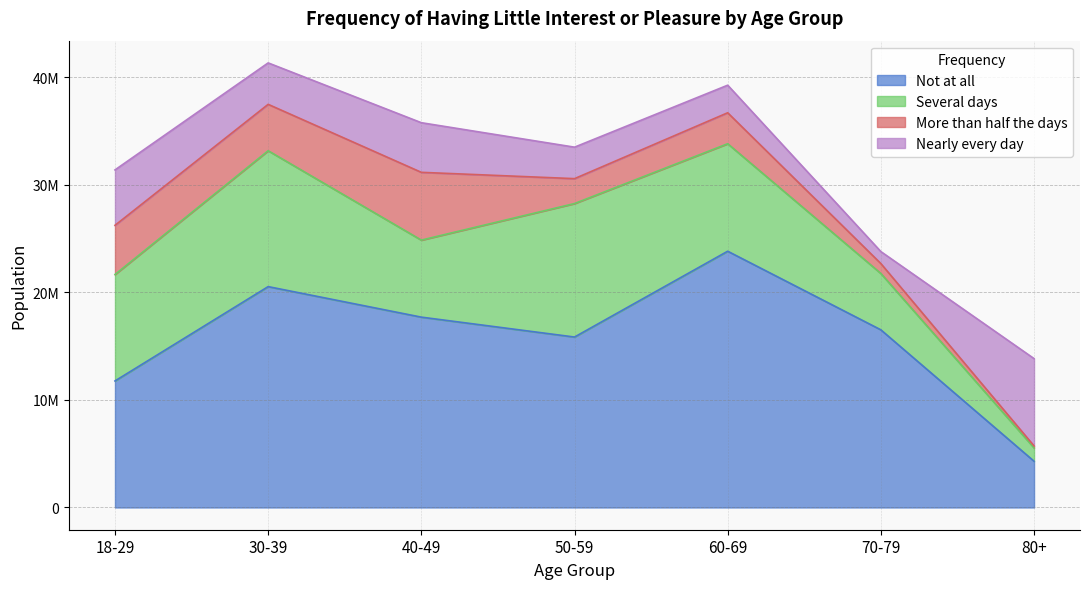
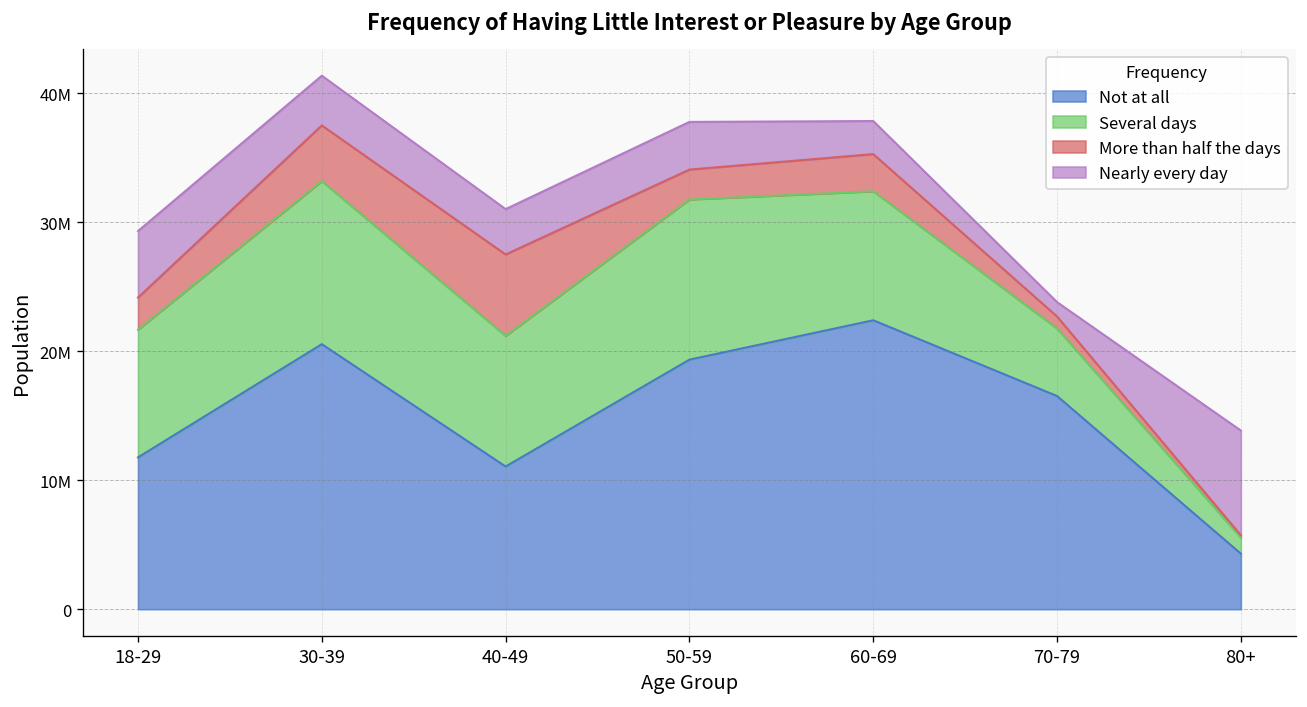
  {
    "Not at all": {
      "18-29": 11800000,
      "30-39": 20500000,
-     "40-49": 17700000,
-     "50-59": 15900000,
-     "60-69": 23800000,
+     "40-49": 11100000,
+     "50-59": 19300000,
+     "60-69": 22400000,
      "70-79": 16500000,
      "80+": 4300000
    },
    "Several days": {
      "18-29": 9900000,
      "30-39": 12600000,
-     "40-49": 7200000,
+     "40-49": 10100000,
      "50-59": 12400000,
      "60-69": 10000000,
      "70-79": 5200000
    },
    "More than half the days": {
-     "18-29": 4600000,
+     "18-29": 2500000,
      "30-39": 4300000,
      "40-49": 6300000,
      "50-59": 2300000,
      "60-69": 2900000,
      "70-79": 900000
    },
    "Nearly every day": {
      "18-29": 5200000,
      "30-39": 3900000,
-     "40-49": 4600000,
-     "50-59": 2900000,
+     "40-49": 3500000,
+     "50-59": 3700000,
      "60-69": 2600000,
      "70-79": 1100000,
      "80+": 8100000
    }
  }
